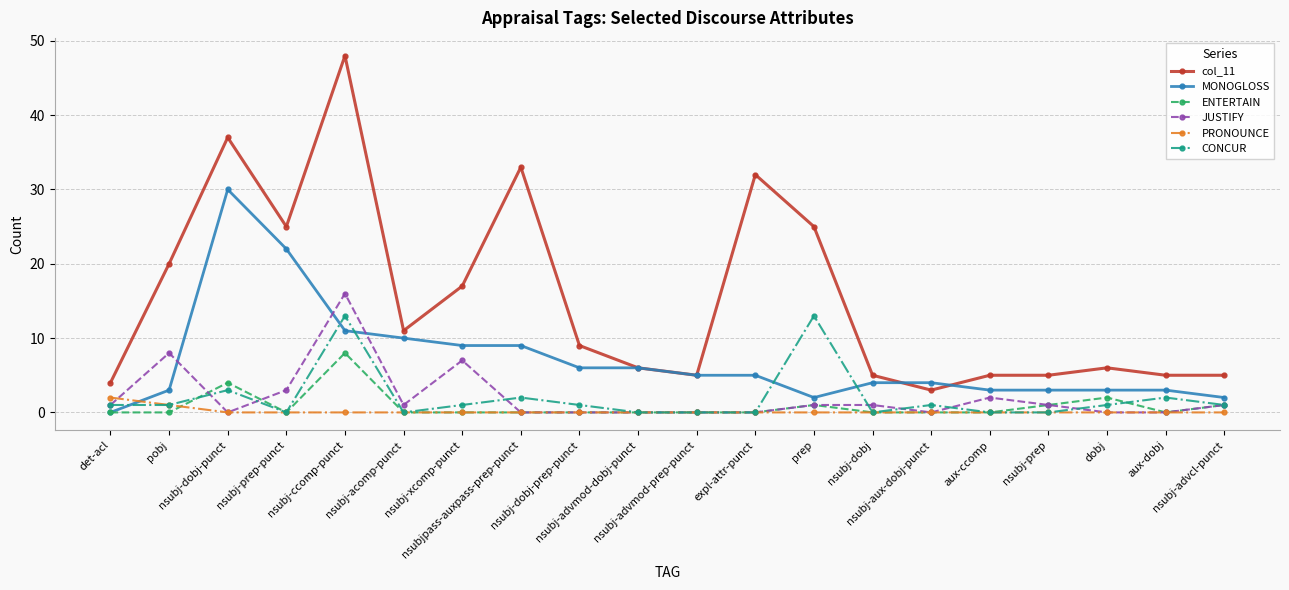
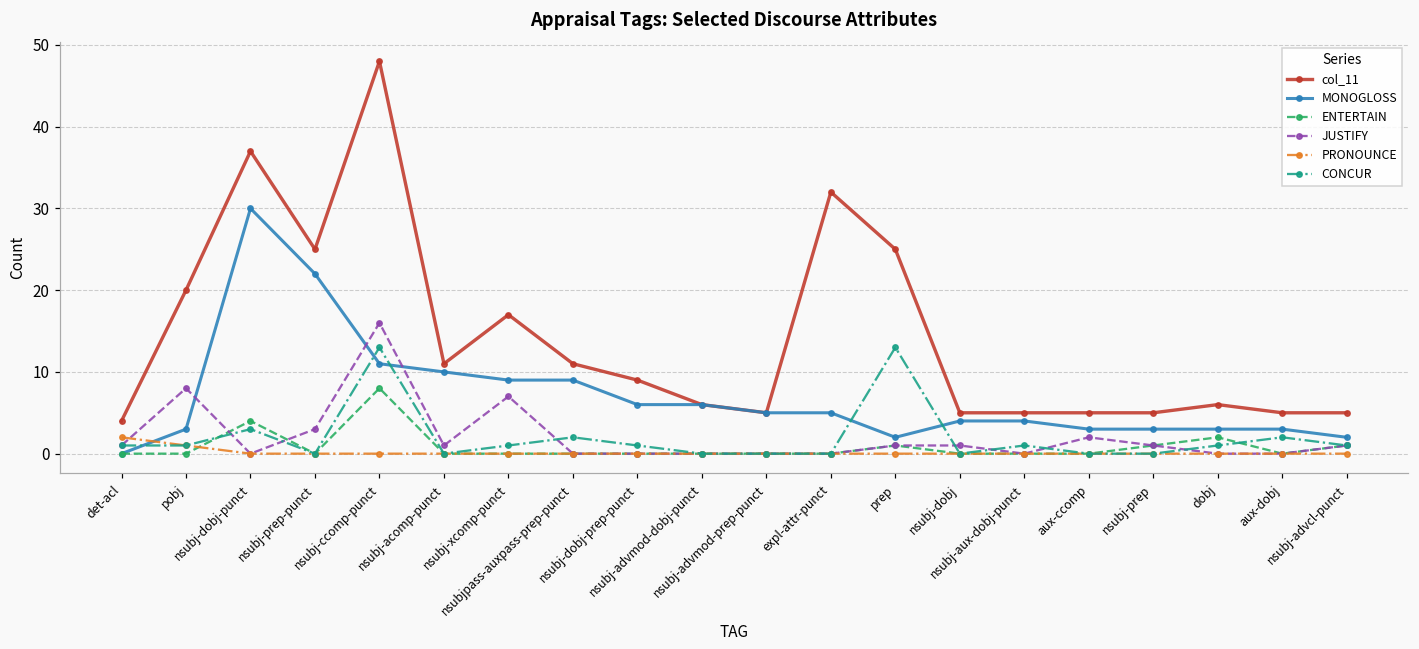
  {
    "col_11": {
      "det-acl": 4,
      "pobj": 20,
      "nsubj-dobj-punct": 37,
      "nsubj-prep-punct": 25,
      "nsubj-ccomp-punct": 48,
      "nsubj-acomp-punct": 11,
      "nsubj-xcomp-punct": 17,
-     "nsubjpass-auxpass-prep-punct": 33,
+     "nsubjpass-auxpass-prep-punct": 11,
      "nsubj-dobj-prep-punct": 9,
      "expl-attr-punct": 32,
      "prep": 25,
      "nsubj-dobj": 5,
-     "nsubj-aux-dobj-punct": 3,
+     "nsubj-aux-dobj-punct": 5,
      "aux-ccomp": 5,
      "nsubj-prep": 5,
      "dobj": 6,
      "aux-dobj": 5,
      "nsubj-advcl-punct": 5
    },
    "MONOGLOSS": {
      "pobj": 3,
      "nsubj-dobj-punct": 30,
      "nsubj-prep-punct": 22,
      "nsubj-ccomp-punct": 11,
      "nsubj-acomp-punct": 10,
      "nsubj-xcomp-punct": 9,
      "nsubjpass-auxpass-prep-punct": 9,
      "nsubj-dobj-prep-punct": 6,
      "expl-attr-punct": 5,
      "prep": 2,
      "nsubj-dobj": 4,
      "nsubj-aux-dobj-punct": 4,
      "aux-ccomp": 3,
      "nsubj-prep": 3,
      "dobj": 3,
      "aux-dobj": 3,
      "nsubj-advcl-punct": 2
    },
    "JUSTIFY": {
      "pobj": 8,
      "nsubj-prep-punct": 3,
      "nsubj-ccomp-punct": 16,
      "nsubj-acomp-punct": 1,
      "nsubj-xcomp-punct": 7,
      "nsubj-dobj": 1,
      "aux-ccomp": 2
    },
    "PRONOUNCE": {
      "det-acl": 2,
      "nsubj-ccomp-punct": 0,
      "prep": 0,
      "nsubj-advcl-punct": 0
    }
  }
